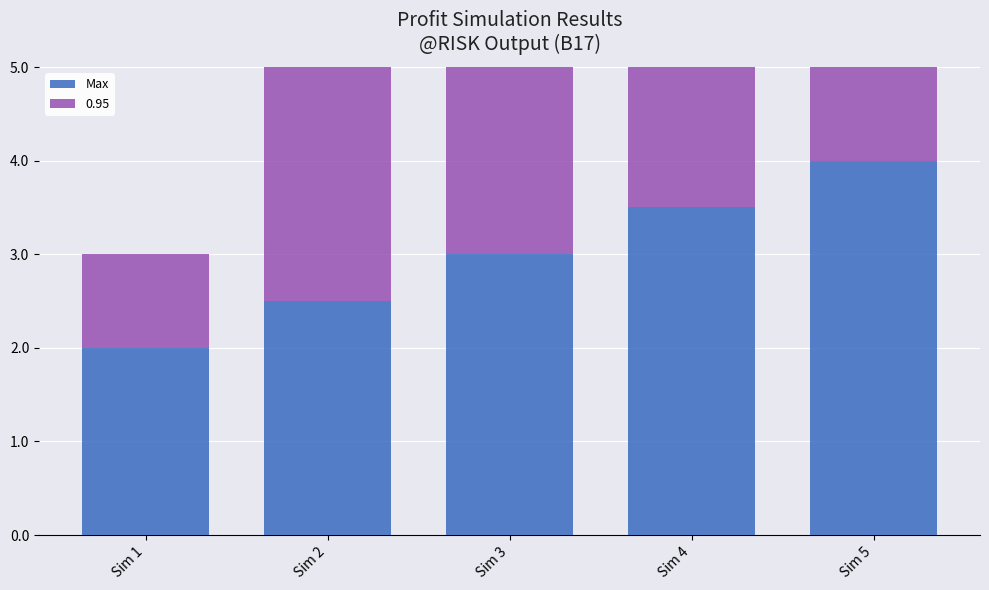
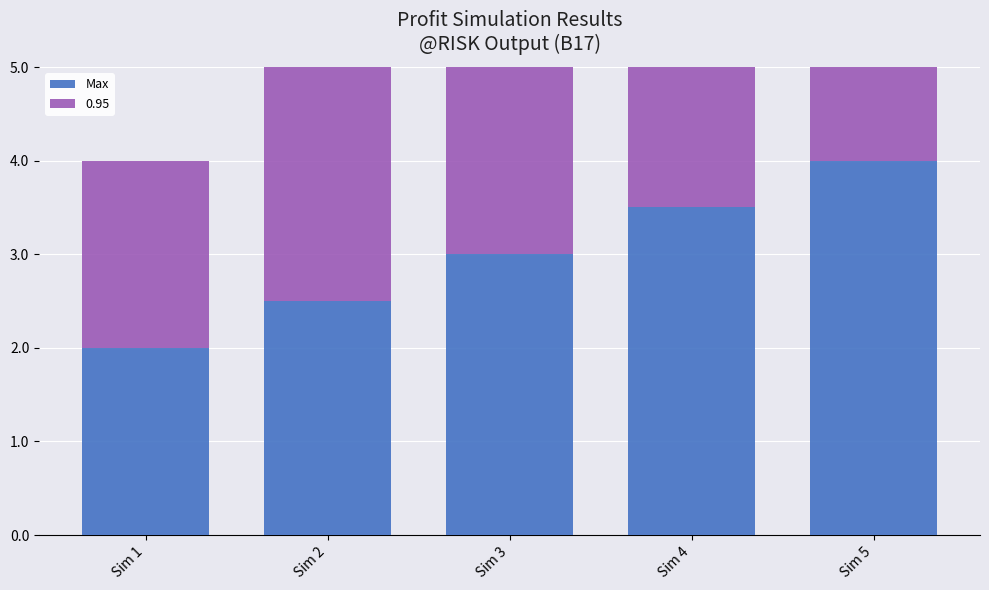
  {
    "Max": {
      "Sim 1": 2,
      "Sim 2": 2.5,
      "Sim 3": 3,
      "Sim 4": 3.5,
      "Sim 5": 4
    },
    "0.95": {
-     "Sim 1": 1,
+     "Sim 1": 2,
      "Sim 2": 2.5
    }
  }
